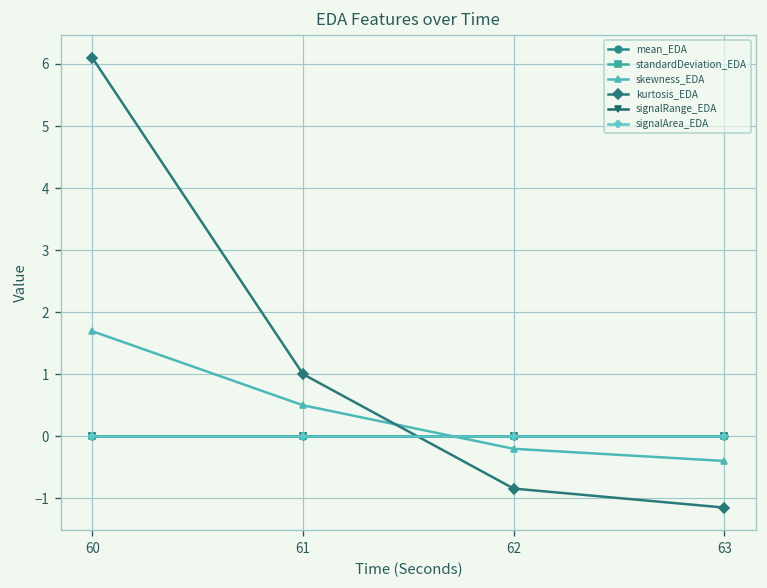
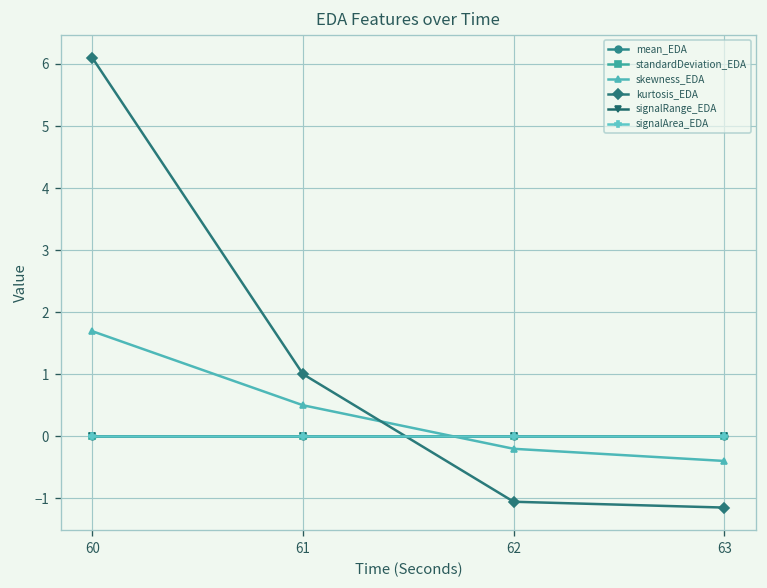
  {
    "kurtosis_EDA": {
      "60": 6.1,
      "61": 1.0,
-     "62": -0.8,
+     "62": -1.1,
      "63": -1.1
    }
  }
